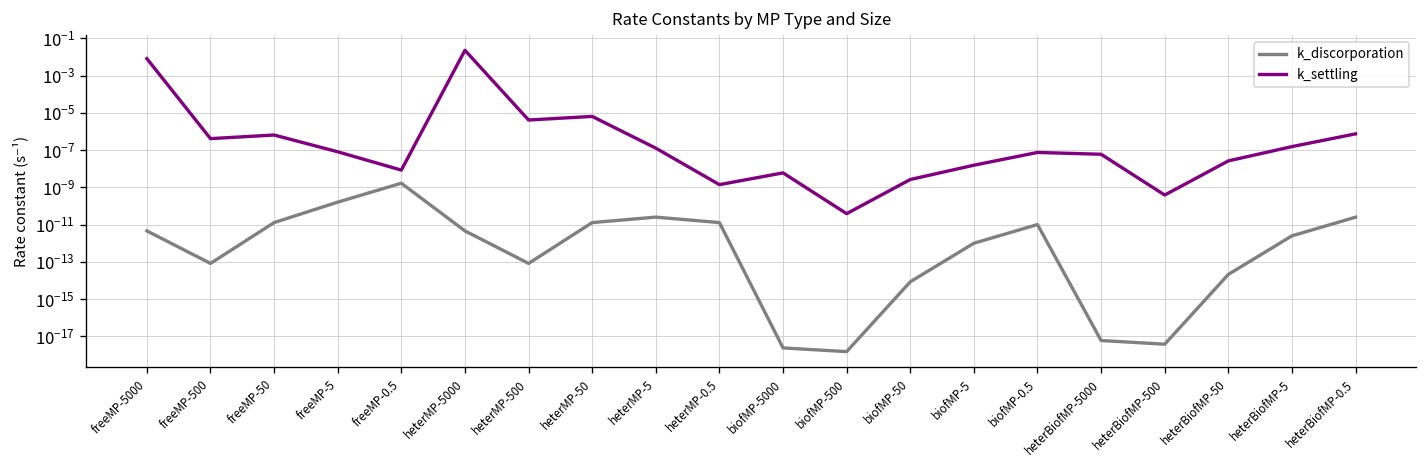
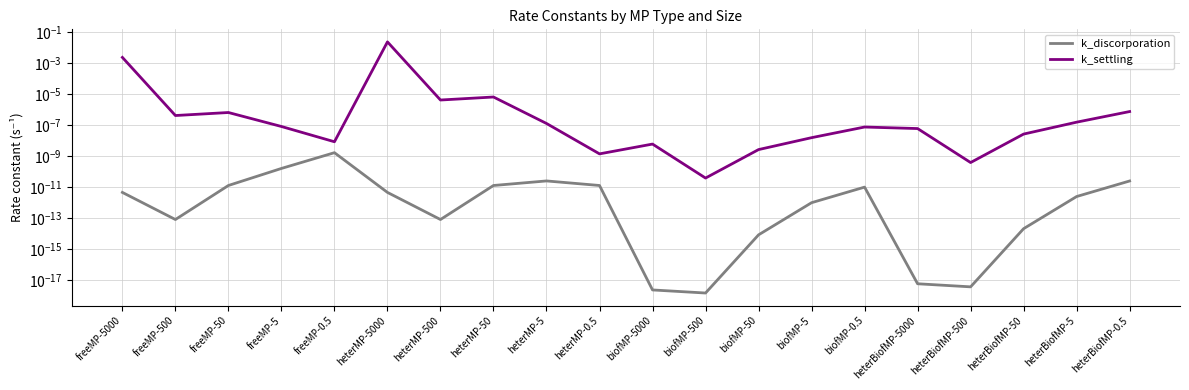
  {
    "k_discorporation": {
      "freeMP-5000": 0.000000000005,
      "freeMP-500": 0.000000000000,
      "freeMP-50": 0.00000000001,
      "freeMP-5": 0.0000000002,
      "freeMP-0.5": 0.000000002,
      "heterMP-5000": 0.000000000005,
      "heterMP-500": 0.000000000000,
      "heterMP-50": 0.00000000001,
      "heterMP-5": 0.00000000003,
      "heterMP-0.5": 0.00000000001,
      "biofMP-5000": 0.000000000000,
      "biofMP-500": 0.000000000000,
      "biofMP-50": 0.000000000000,
      "biofMP-5": 0.000000000001,
      "biofMP-0.5": 0.00000000001,
      "heterBiofMP-5000": 0.000000000000,
      "heterBiofMP-500": 0.000000000000,
      "heterBiofMP-50": 0.000000000000,
      "heterBiofMP-5": 0.000000000002,
      "heterBiofMP-0.5": 0.00000000002
    },
    "k_settling": {
-     "freeMP-5000": 0.01,
+     "freeMP-5000": 0.002,
      "freeMP-500": 0.0000004,
      "freeMP-50": 0.0000006,
      "freeMP-5": 0.0000001,
      "freeMP-0.5": 0.00000001,
      "heterMP-5000": 0.02,
      "heterMP-500": 0.000004,
      "heterMP-50": 0.000006,
      "heterMP-5": 0.0000001,
      "heterMP-0.5": 0.000000001,
      "biofMP-5000": 0.000000006,
      "biofMP-500": 0.00000000004,
      "biofMP-50": 0.000000003,
      "biofMP-5": 0.00000002,
      "biofMP-0.5": 0.0000001,
      "heterBiofMP-5000": 0.00000006,
      "heterBiofMP-500": 0.0000000004,
      "heterBiofMP-50": 0.00000003,
      "heterBiofMP-5": 0.0000002,
      "heterBiofMP-0.5": 0.000001
    }
  }
